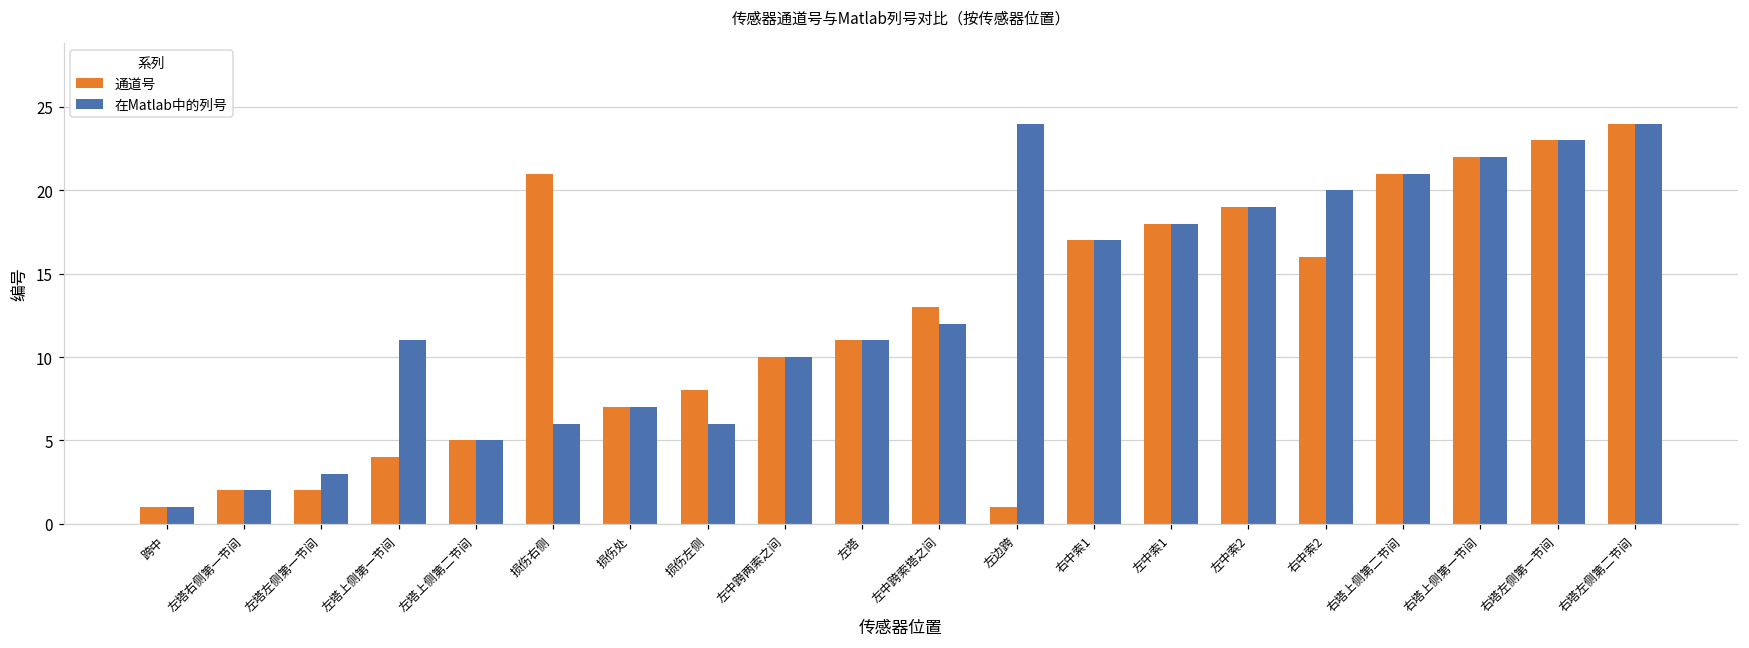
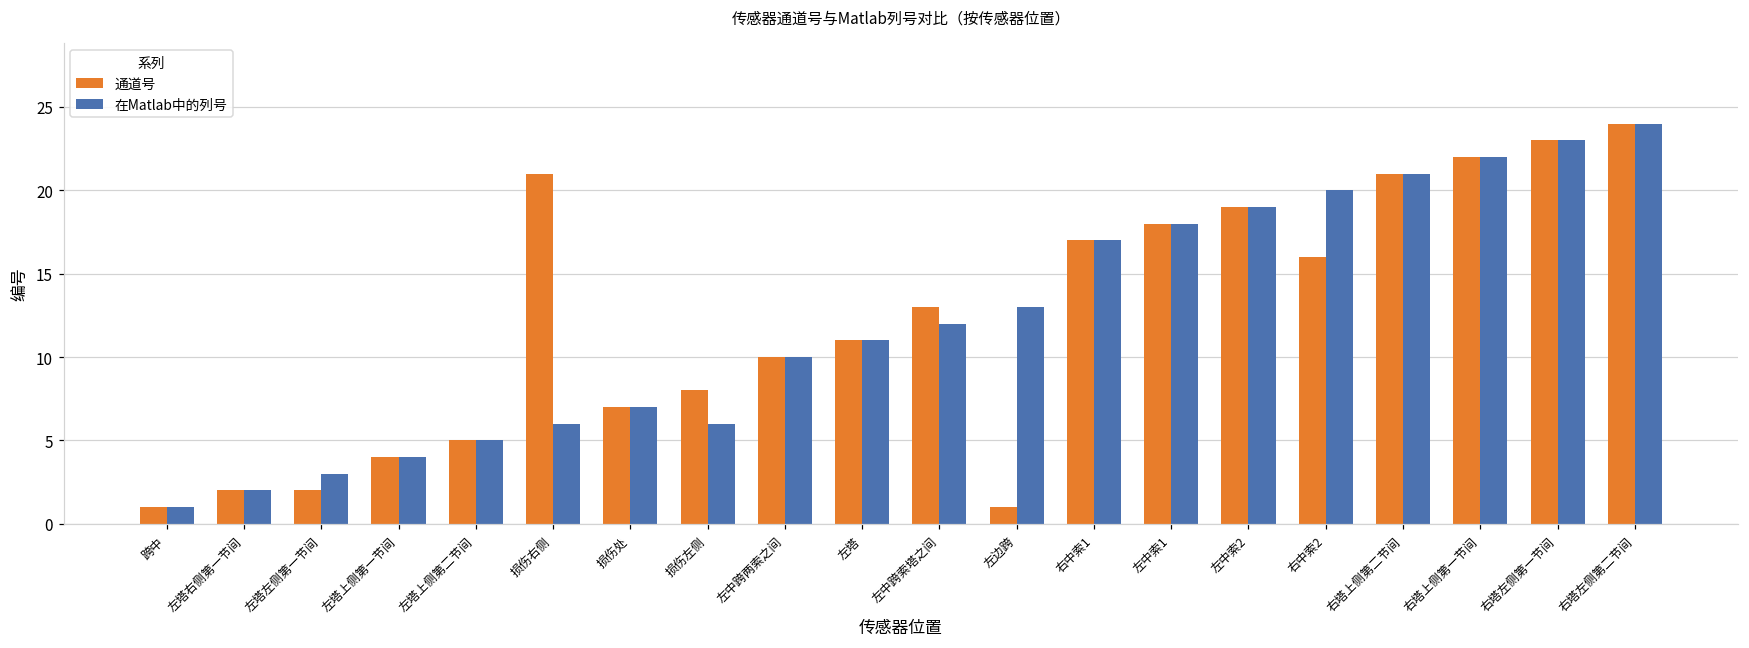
  {
    "通道号": {
      "跨中": 1,
      "左塔右侧第一节间": 2,
      "左塔左侧第一节间": 2,
      "左塔上侧第一节间": 4,
      "左塔上侧第二节间": 5,
      "损伤右侧": 21,
      "损伤处": 7,
      "损伤左侧": 8,
      "左中跨两索之间": 10,
      "左塔": 11,
      "左中跨索塔之间": 13,
      "左边跨": 1,
      "右中索1": 17,
      "左中索1": 18,
      "左中索2": 19,
      "右中索2": 16,
      "右塔上侧第二节间": 21,
      "右塔上侧第一节间": 22,
      "右塔左侧第一节间": 23,
      "右塔左侧第二节间": 24
    },
    "在Matlab中的列号": {
      "跨中": 1,
      "左塔右侧第一节间": 2,
      "左塔左侧第一节间": 3,
-     "左塔上侧第一节间": 11,
+     "左塔上侧第一节间": 4,
      "左塔上侧第二节间": 5,
      "损伤右侧": 6,
      "损伤处": 7,
      "损伤左侧": 6,
      "左中跨两索之间": 10,
      "左塔": 11,
      "左中跨索塔之间": 12,
-     "左边跨": 24,
+     "左边跨": 13,
      "右中索1": 17,
      "左中索1": 18,
      "左中索2": 19,
      "右中索2": 20,
      "右塔上侧第二节间": 21,
      "右塔上侧第一节间": 22,
      "右塔左侧第一节间": 23,
      "右塔左侧第二节间": 24
    }
  }
